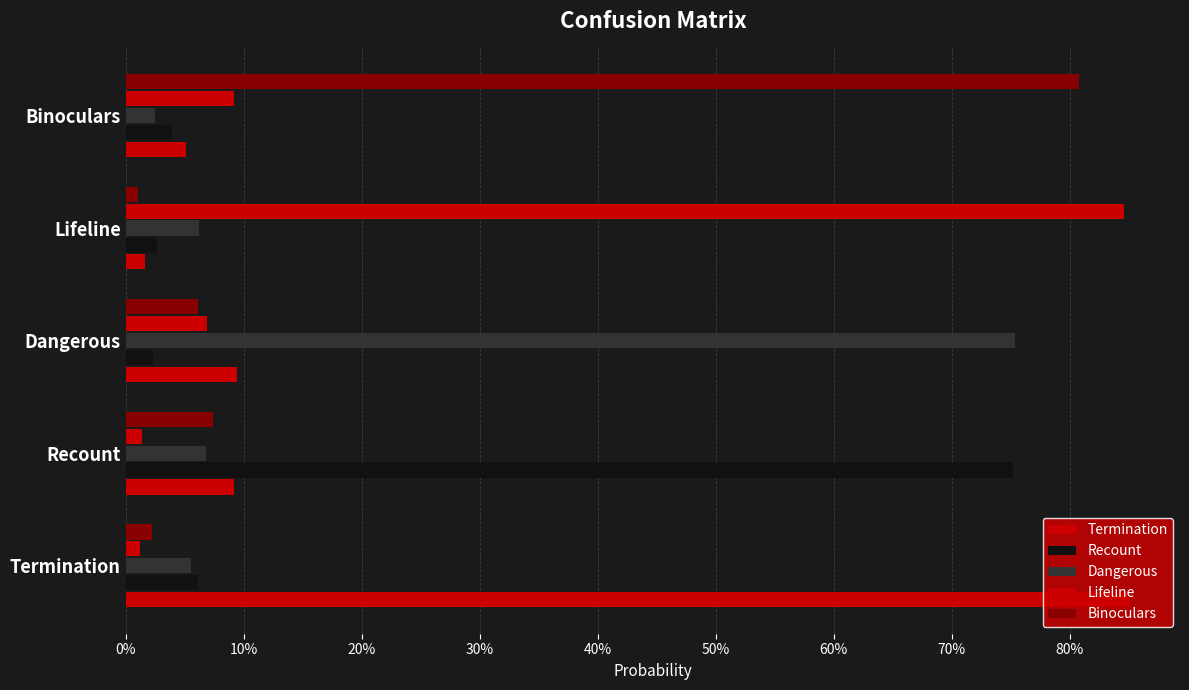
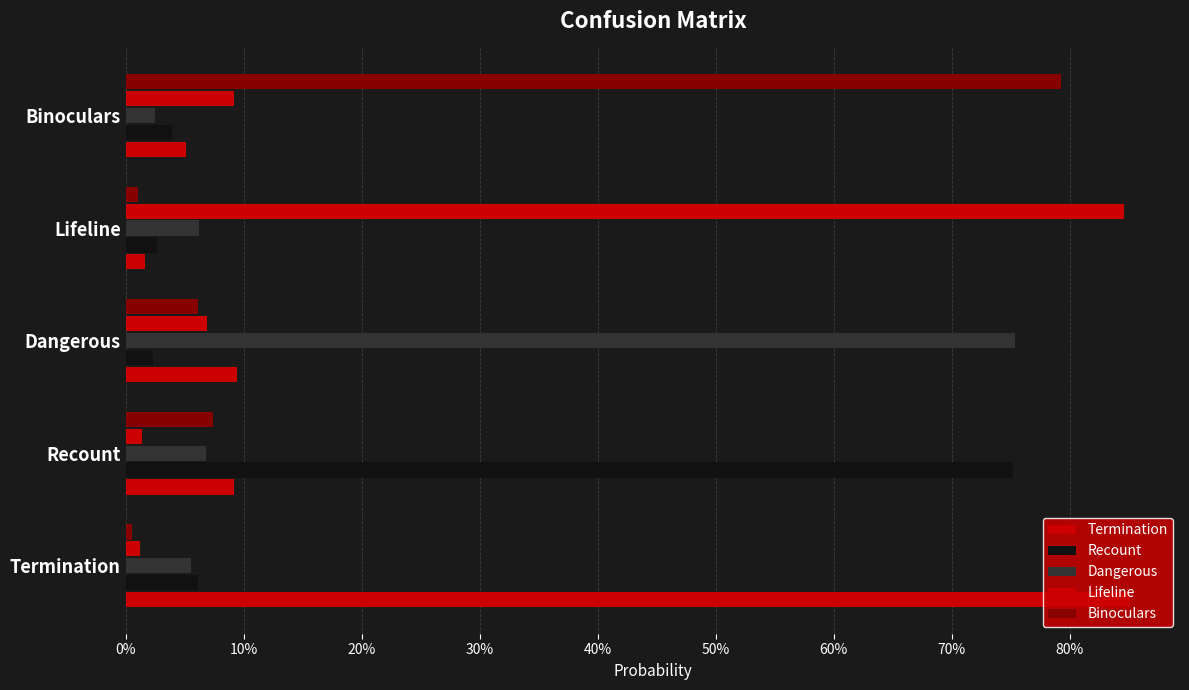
  {
    "Binoculars": {
-     "Binoculars": "80.8%",
+     "Binoculars": "79.3%",
      "Lifeline": "1.0%",
      "Dangerous": "6.1%",
      "Recount": "7.4%",
-     "Termination": "2.2%"
+     "Termination": "0.5%"
    }
  }
